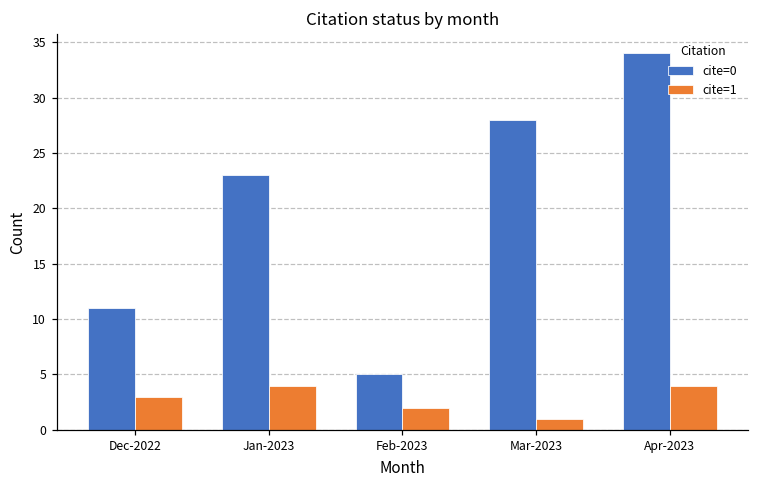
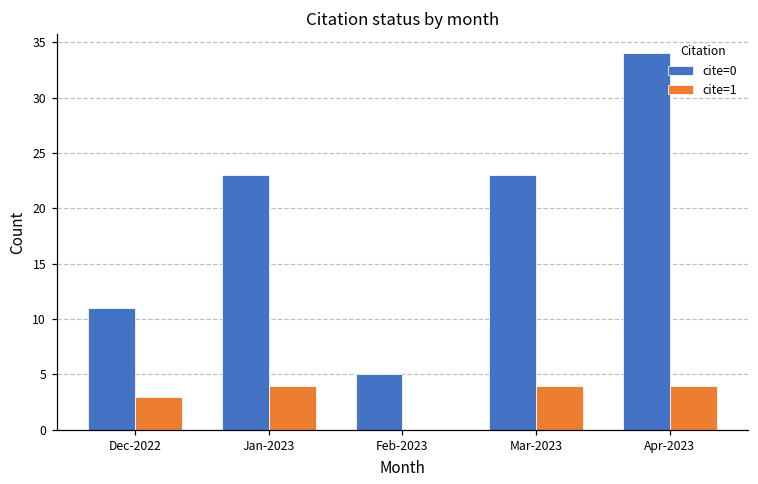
  {
    "cite=0": {
      "Dec-2022": 11,
      "Jan-2023": 23,
      "Feb-2023": 5,
-     "Mar-2023": 28,
+     "Mar-2023": 23,
      "Apr-2023": 34
    },
    "cite=1": {
      "Dec-2022": 3,
      "Jan-2023": 4,
-     "Feb-2023": 2,
-     "Mar-2023": 1,
+     "Feb-2023": 0,
+     "Mar-2023": 4,
      "Apr-2023": 4
    }
  }
